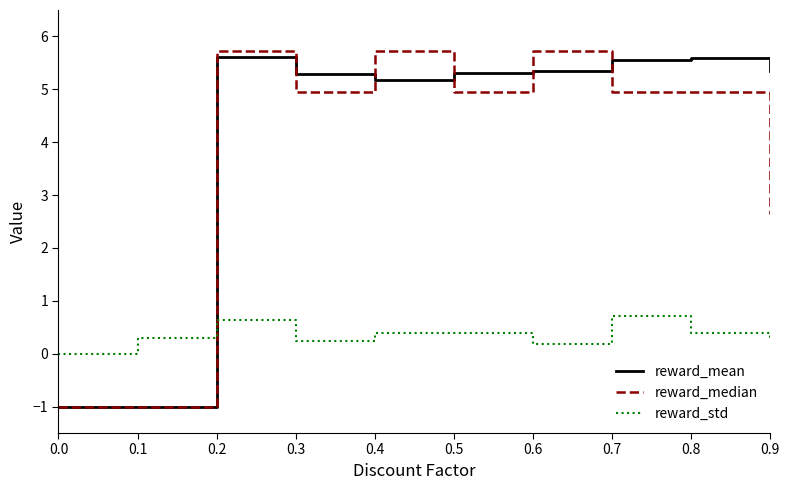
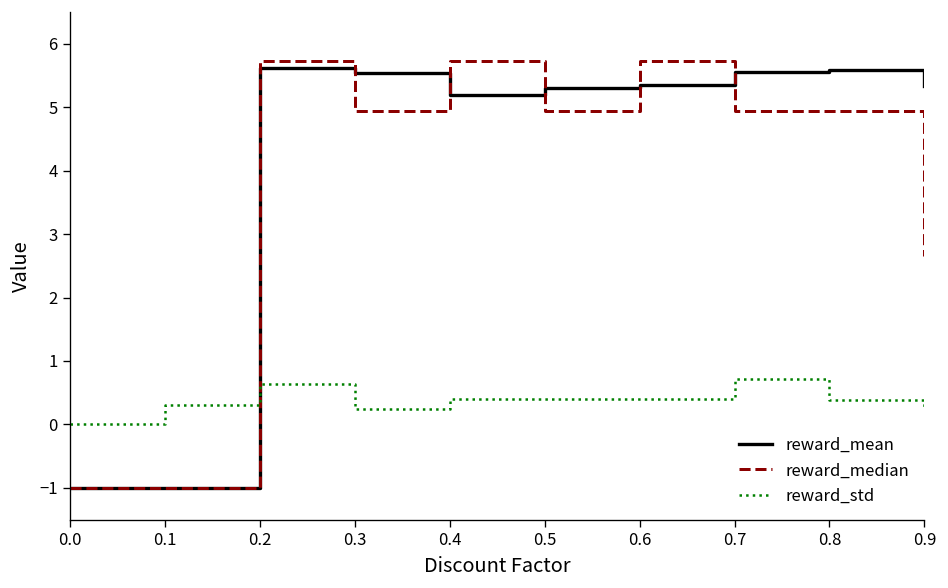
  {
    "reward_mean": {
      "0.2": 5.6,
-     "0.3": 5.3,
+     "0.3": 5.5,
      "0.4": 5.2,
      "0.5": 5.3,
      "0.6": 5.3,
      "0.7": 5.6,
      "0.8": 5.6,
      "0.9": 5.3
    },
    "reward_median": {
      "0.2": 5.7,
      "0.3": 4.9,
      "0.4": 5.7,
      "0.5": 4.9,
      "0.6": 5.7,
      "0.7": 4.9,
      "0.8": 4.9,
      "0.9": 2.7
    },
    "reward_std": {
      "0.0": 0.0,
      "0.1": 0.3,
      "0.2": 0.6,
      "0.3": 0.2,
      "0.4": 0.4,
      "0.5": 0.4,
-     "0.6": 0.2,
+     "0.6": 0.4,
      "0.7": 0.7,
      "0.8": 0.4,
      "0.9": 0.2
    }
  }
